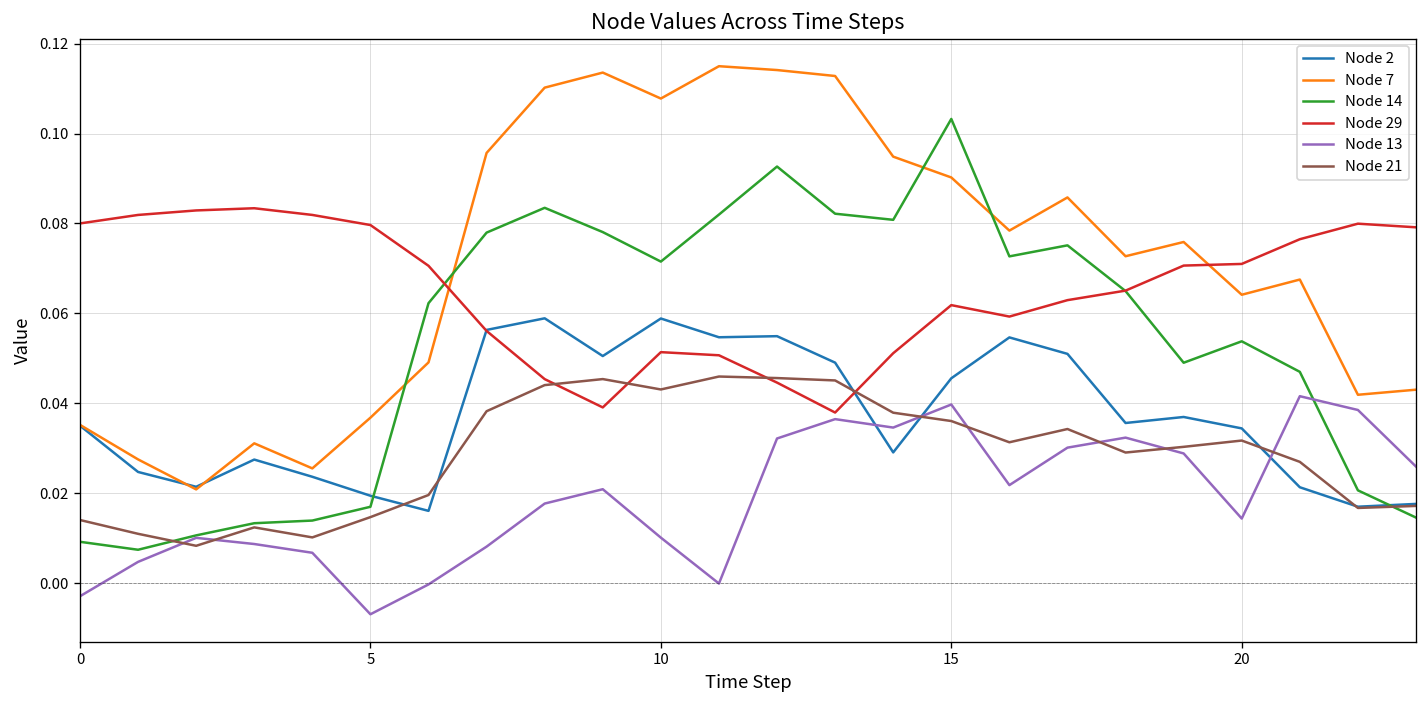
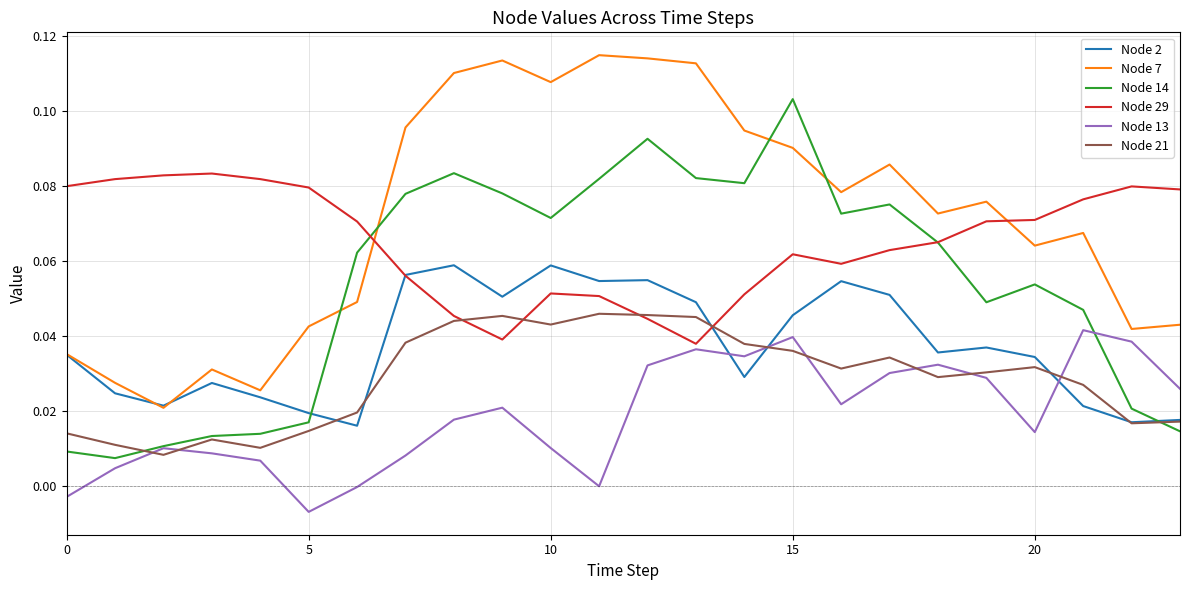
  {
    "Node 2": {
      "5": 0.019,
      "10": 0.059,
      "15": 0.046,
      "20": 0.034
    },
    "Node 7": {
-     "5": 0.037,
+     "5": 0.043,
      "10": 0.108,
      "15": 0.090,
      "20": 0.064
    },
    "Node 14": {
      "0": 0.009,
      "5": 0.017,
      "10": 0.072,
      "15": 0.103,
      "20": 0.054
    },
    "Node 29": {
      "0": 0.080,
      "5": 0.080,
      "10": 0.051,
      "15": 0.062,
      "20": 0.071
    },
    "Node 13": {
      "0": -0.003,
      "5": -0.007,
      "10": 0.010,
      "15": 0.040,
      "20": 0.014
    },
    "Node 21": {
      "0": 0.014,
      "5": 0.015,
      "10": 0.043,
      "15": 0.036,
      "20": 0.032
    }
  }
